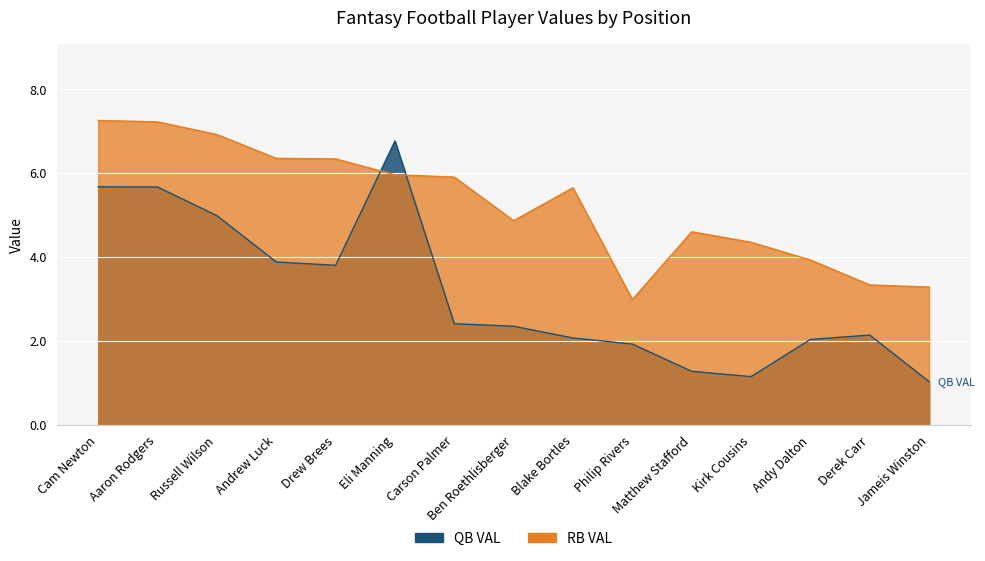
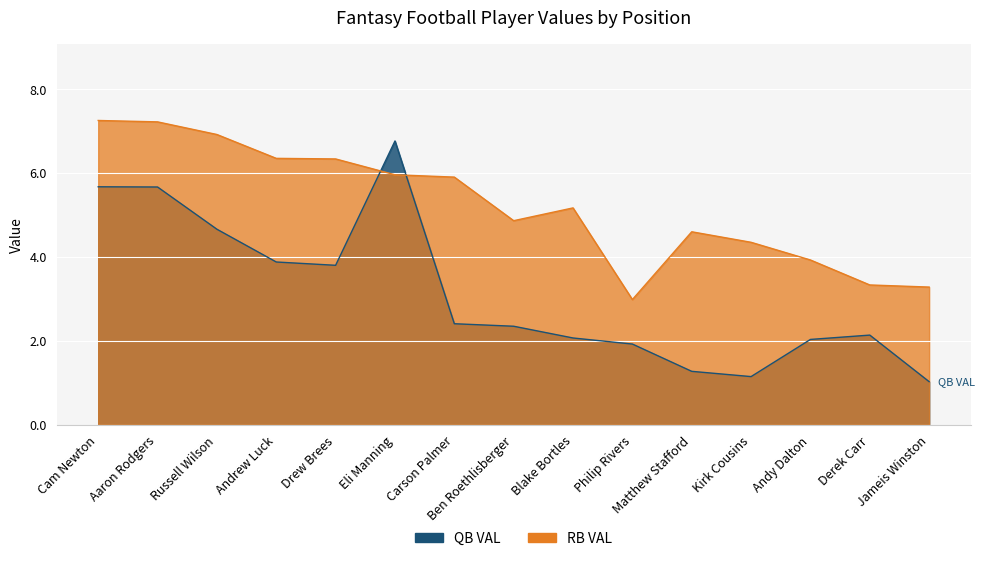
  {
    "QB VAL": {
      "Cam Newton": 5.7,
      "Aaron Rodgers": 5.7,
-     "Russell Wilson": 5.0,
+     "Russell Wilson": 4.7,
      "Andrew Luck": 3.9,
      "Drew Brees": 3.8,
      "Eli Manning": 6.8,
      "Carson Palmer": 2.4,
      "Ben Roethlisberger": 2.3,
      "Blake Bortles": 2.1,
      "Philip Rivers": 1.9,
      "Matthew Stafford": 1.3,
      "Kirk Cousins": 1.1,
      "Andy Dalton": 2.0,
      "Derek Carr": 2.1,
      "Jameis Winston": 1.0
    },
    "RB VAL": {
      "Cam Newton": 7.3,
      "Aaron Rodgers": 7.2,
      "Russell Wilson": 6.9,
      "Andrew Luck": 6.3,
      "Drew Brees": 6.3,
      "Eli Manning": 6.0,
      "Carson Palmer": 5.9,
      "Ben Roethlisberger": 4.9,
-     "Blake Bortles": 5.6,
+     "Blake Bortles": 5.2,
      "Philip Rivers": 3.0,
      "Matthew Stafford": 4.6,
      "Kirk Cousins": 4.3,
      "Andy Dalton": 3.9,
      "Derek Carr": 3.3,
      "Jameis Winston": 3.3
    }
  }
